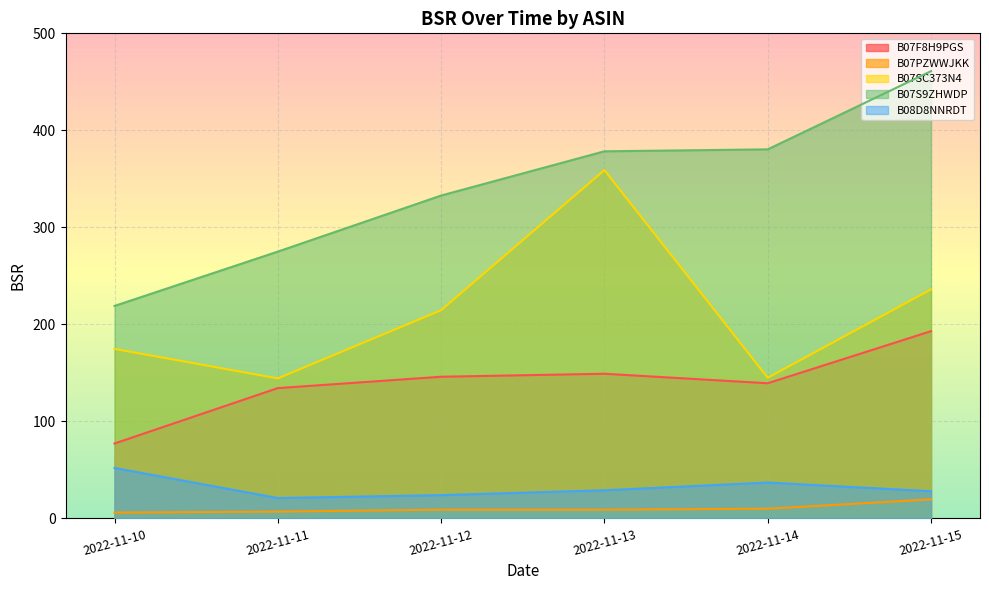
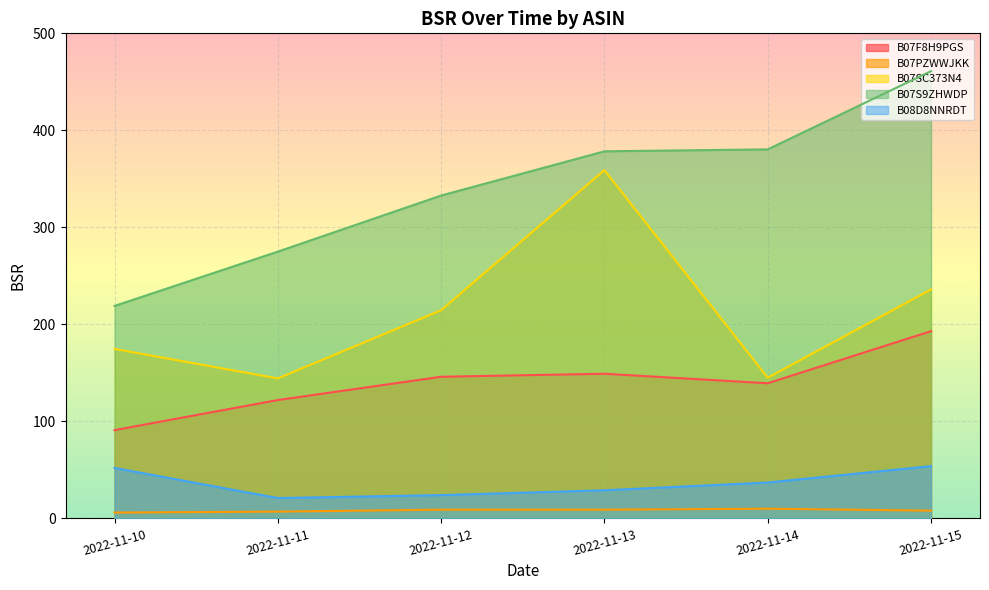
  {
    "B07F8H9PGS": {
-     "2022-11-10": 80,
-     "2022-11-11": 130,
+     "2022-11-10": 90,
+     "2022-11-11": 120,
      "2022-11-12": 150,
      "2022-11-13": 150,
      "2022-11-14": 140,
      "2022-11-15": 190
    },
    "B07PZWWJKK": {
      "2022-11-10": 10,
      "2022-11-11": 10,
      "2022-11-12": 10,
      "2022-11-13": 10,
      "2022-11-14": 10,
-     "2022-11-15": 20
+     "2022-11-15": 10
    },
    "B07SC373N4": {
      "2022-11-10": 170,
      "2022-11-11": 140,
      "2022-11-12": 210,
      "2022-11-13": 360,
      "2022-11-14": 150,
      "2022-11-15": 240
    },
    "B07S9ZHWDP": {
      "2022-11-10": 220,
      "2022-11-11": 280,
      "2022-11-12": 330,
      "2022-11-13": 380,
      "2022-11-14": 380
    },
    "B08D8NNRDT": {
      "2022-11-10": 50,
      "2022-11-11": 20,
      "2022-11-12": 20,
      "2022-11-13": 30,
      "2022-11-14": 40,
-     "2022-11-15": 30
+     "2022-11-15": 50
    }
  }
